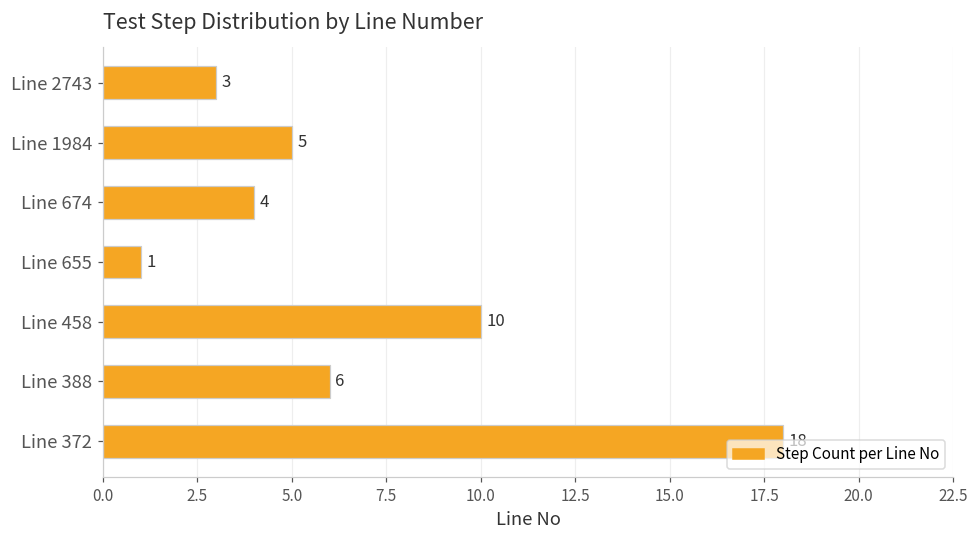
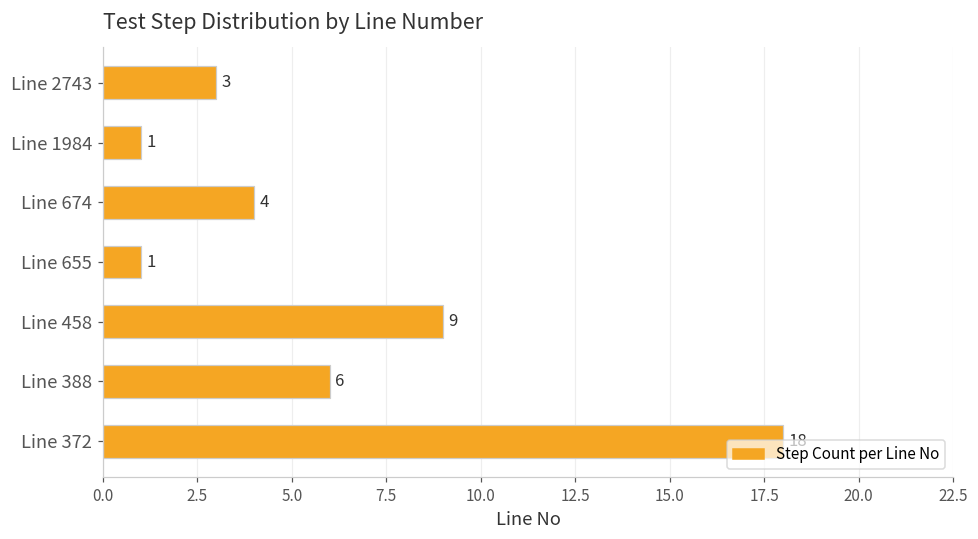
  {
    "Line 2743": 3,
-   "Line 1984": 5,
+   "Line 1984": 1,
    "Line 674": 4,
    "Line 655": 1,
-   "Line 458": 10,
+   "Line 458": 9,
    "Line 388": 6
  }
